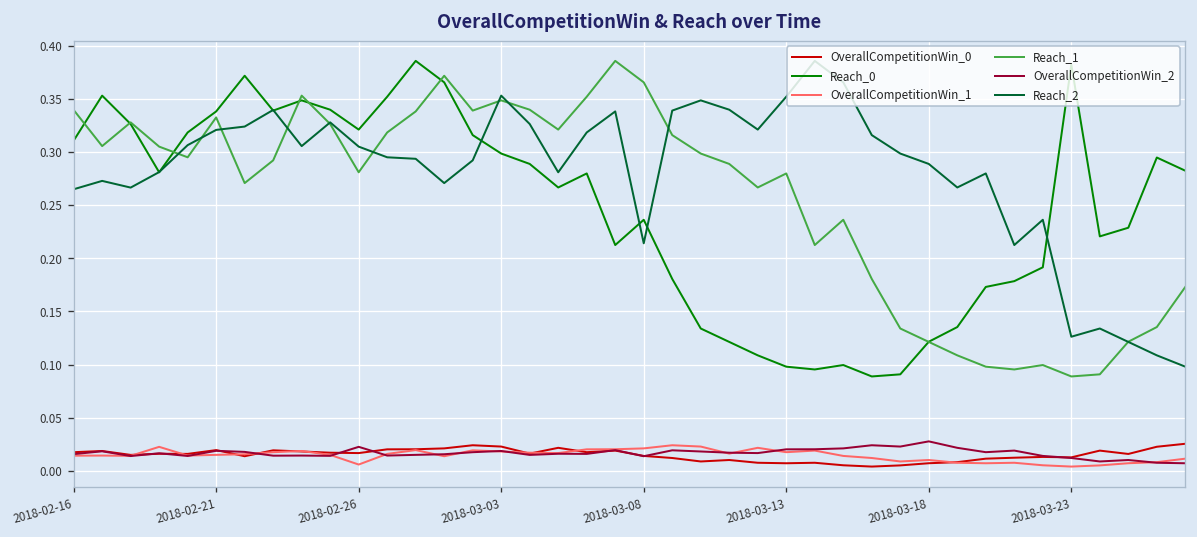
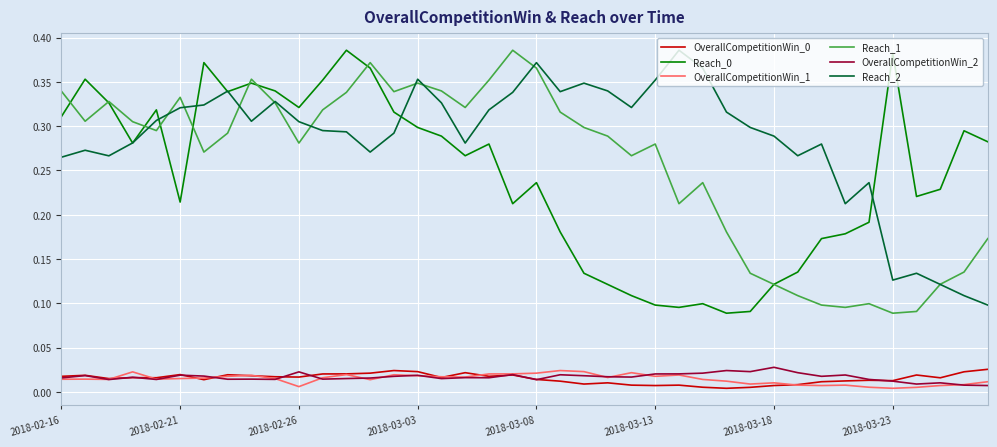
  {
    "OverallCompetitionWin_0": {
      "2018-02-26": 0.02,
      "2018-03-03": 0.02,
      "2018-03-13": 0.01,
      "2018-03-18": 0.01
    },
    "Reach_0": {
      "2018-02-16": 0.31,
-     "2018-02-21": 0.34,
+     "2018-02-21": 0.21,
      "2018-02-26": 0.32,
      "2018-03-03": 0.30,
      "2018-03-08": 0.24,
      "2018-03-13": 0.10
    },
    "OverallCompetitionWin_1": {
      "2018-02-21": 0.02,
      "2018-02-26": 0.01,
      "2018-03-08": 0.02,
      "2018-03-18": 0.01,
      "2018-03-23": 0.00
    },
    "Reach_1": {
      "2018-02-16": 0.34,
      "2018-02-21": 0.33,
      "2018-02-26": 0.28,
      "2018-03-03": 0.35,
      "2018-03-08": 0.37,
      "2018-03-13": 0.28,
      "2018-03-23": 0.09
    },
    "OverallCompetitionWin_2": {
      "2018-02-26": 0.02,
      "2018-03-18": 0.03
    },
    "Reach_2": {
      "2018-02-16": 0.26,
      "2018-02-21": 0.32,
      "2018-02-26": 0.31,
      "2018-03-03": 0.35,
-     "2018-03-08": 0.21,
+     "2018-03-08": 0.37,
      "2018-03-13": 0.35,
      "2018-03-18": 0.29,
      "2018-03-23": 0.13
    }
  }
